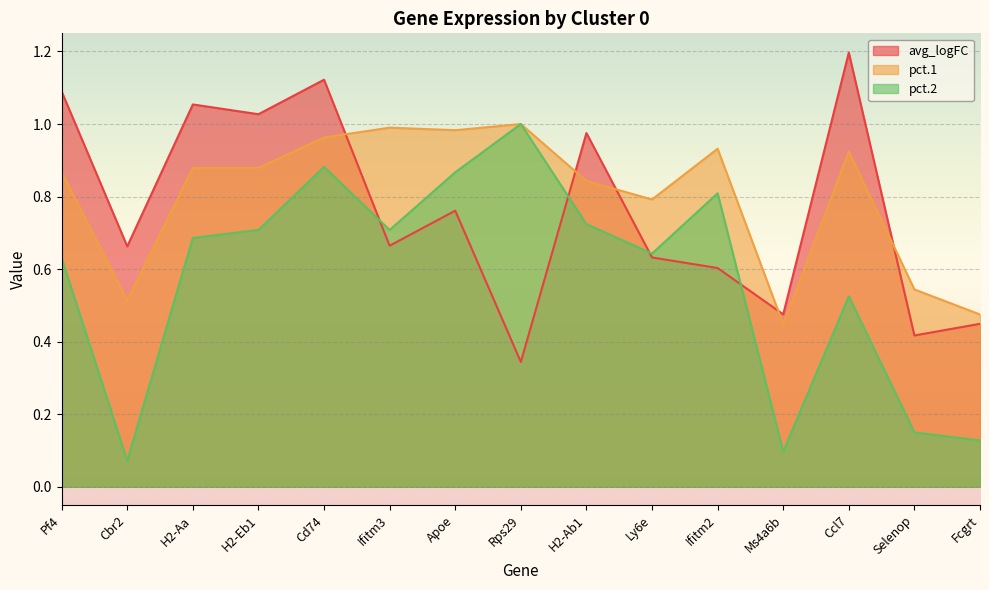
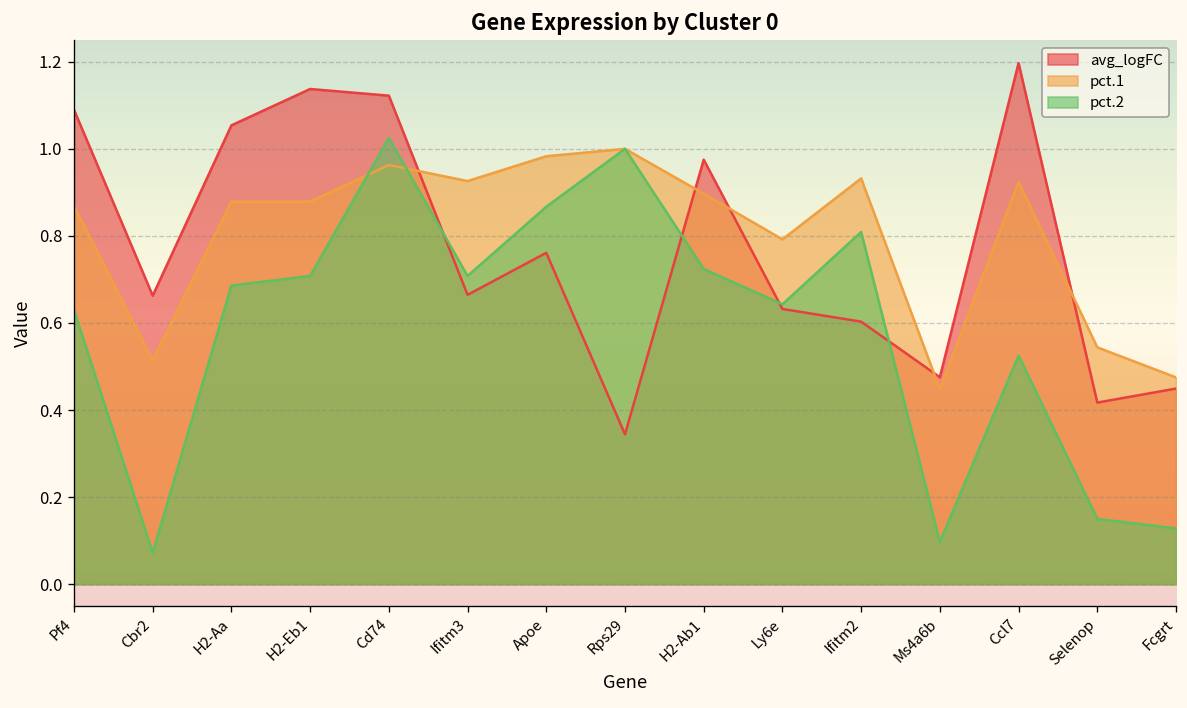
  {
    "avg_logFC": {
      "Pf4": 1.09,
      "Cbr2": 0.66,
      "H2-Aa": 1.05,
-     "H2-Eb1": 1.03,
+     "H2-Eb1": 1.14,
      "Cd74": 1.12,
      "Ifitm3": 0.66,
      "Apoe": 0.76,
      "Rps29": 0.34,
      "H2-Ab1": 0.98,
      "Ly6e": 0.63,
      "Ifitm2": 0.60,
      "Ms4a6b": 0.48,
      "Ccl7": 1.20,
      "Selenop": 0.42,
      "Fcgrt": 0.45
    },
    "pct.1": {
      "Pf4": 0.87,
      "Cbr2": 0.51,
      "H2-Aa": 0.88,
      "H2-Eb1": 0.88,
      "Cd74": 0.96,
-     "Ifitm3": 0.99,
+     "Ifitm3": 0.93,
      "Apoe": 0.98,
-     "H2-Ab1": 0.84,
+     "H2-Ab1": 0.90,
      "Ly6e": 0.79,
      "Ifitm2": 0.93,
      "Ms4a6b": 0.45,
      "Ccl7": 0.92,
      "Selenop": 0.54,
      "Fcgrt": 0.48
    },
    "pct.2": {
      "Pf4": 0.63,
      "Cbr2": 0.07,
      "H2-Aa": 0.69,
      "H2-Eb1": 0.71,
-     "Cd74": 0.88,
+     "Cd74": 1.03,
      "Ifitm3": 0.71,
      "Apoe": 0.87,
      "H2-Ab1": 0.72,
      "Ly6e": 0.64,
      "Ifitm2": 0.81,
      "Ms4a6b": 0.10,
      "Ccl7": 0.53,
      "Selenop": 0.15,
      "Fcgrt": 0.13
    }
  }
